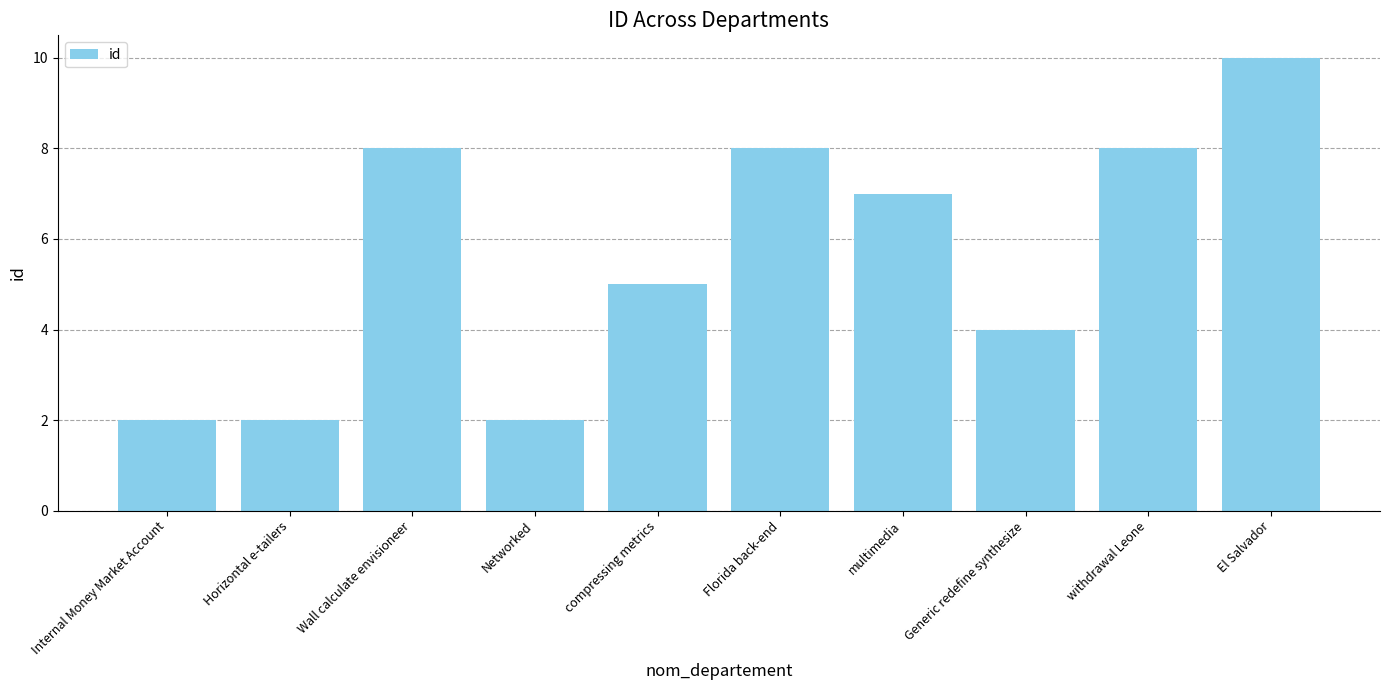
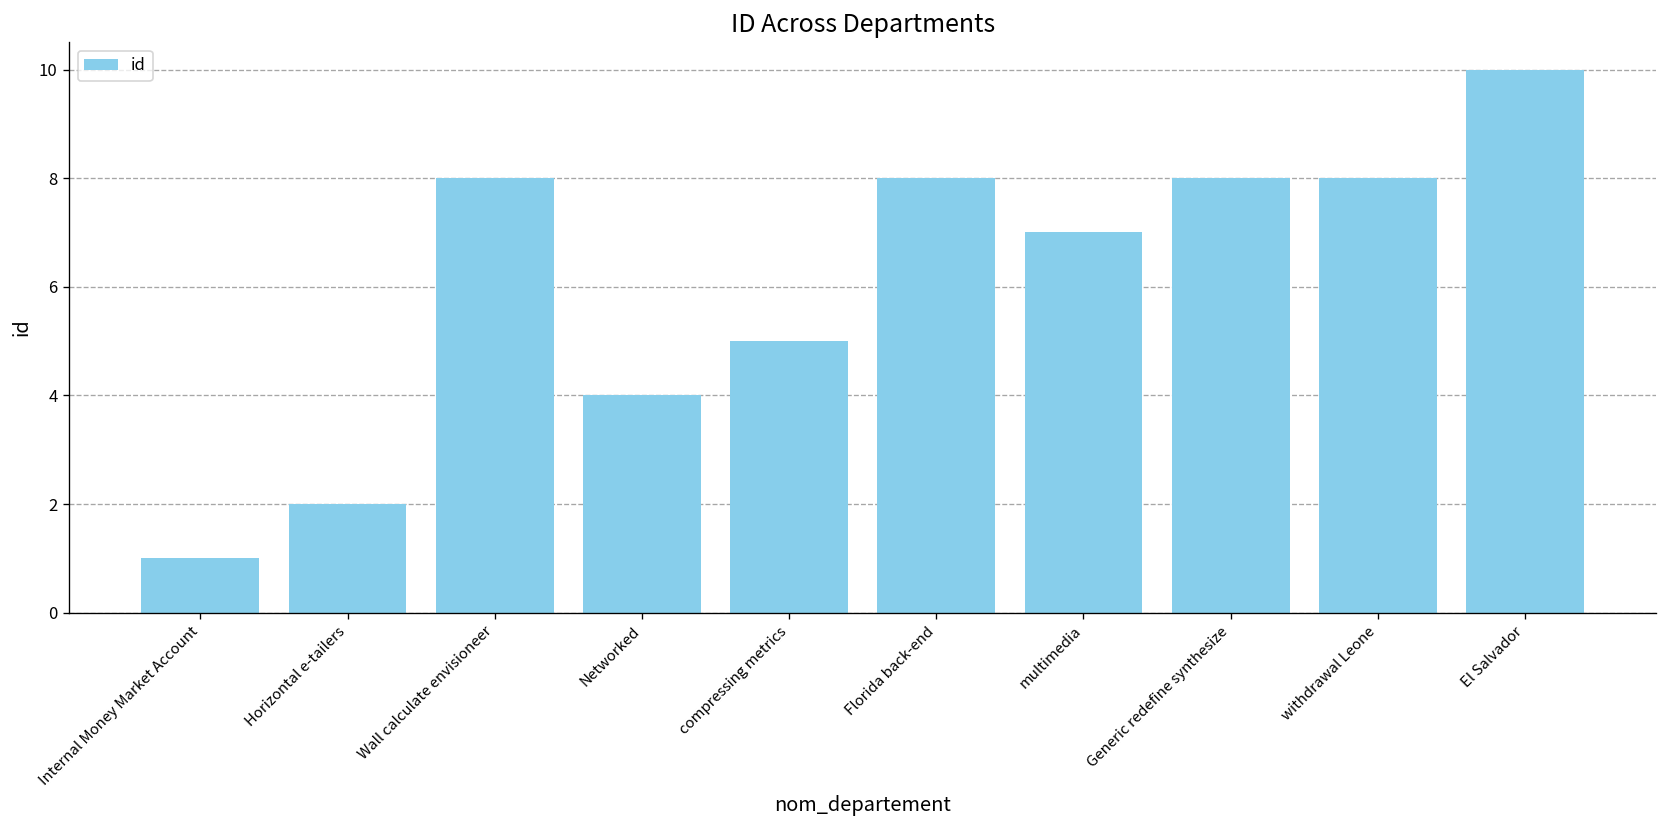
  {
-   "Internal Money Market Account": 2,
+   "Internal Money Market Account": 1,
    "Horizontal e-tailers": 2,
    "Wall calculate envisioneer": 8,
-   "Networked": 2,
+   "Networked": 4,
    "compressing metrics": 5,
    "Florida back-end": 8,
    "multimedia": 7,
-   "Generic redefine synthesize": 4,
+   "Generic redefine synthesize": 8,
    "withdrawal Leone": 8,
    "El Salvador": 10
  }
